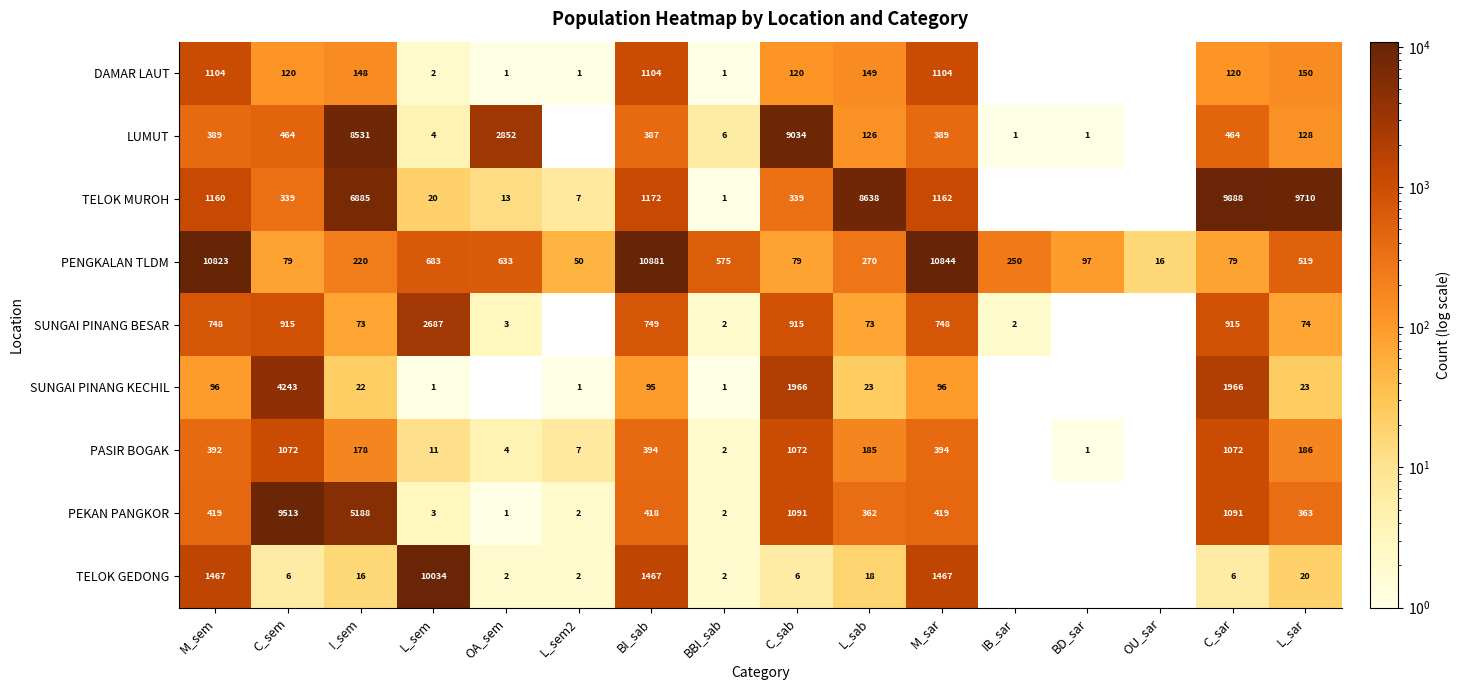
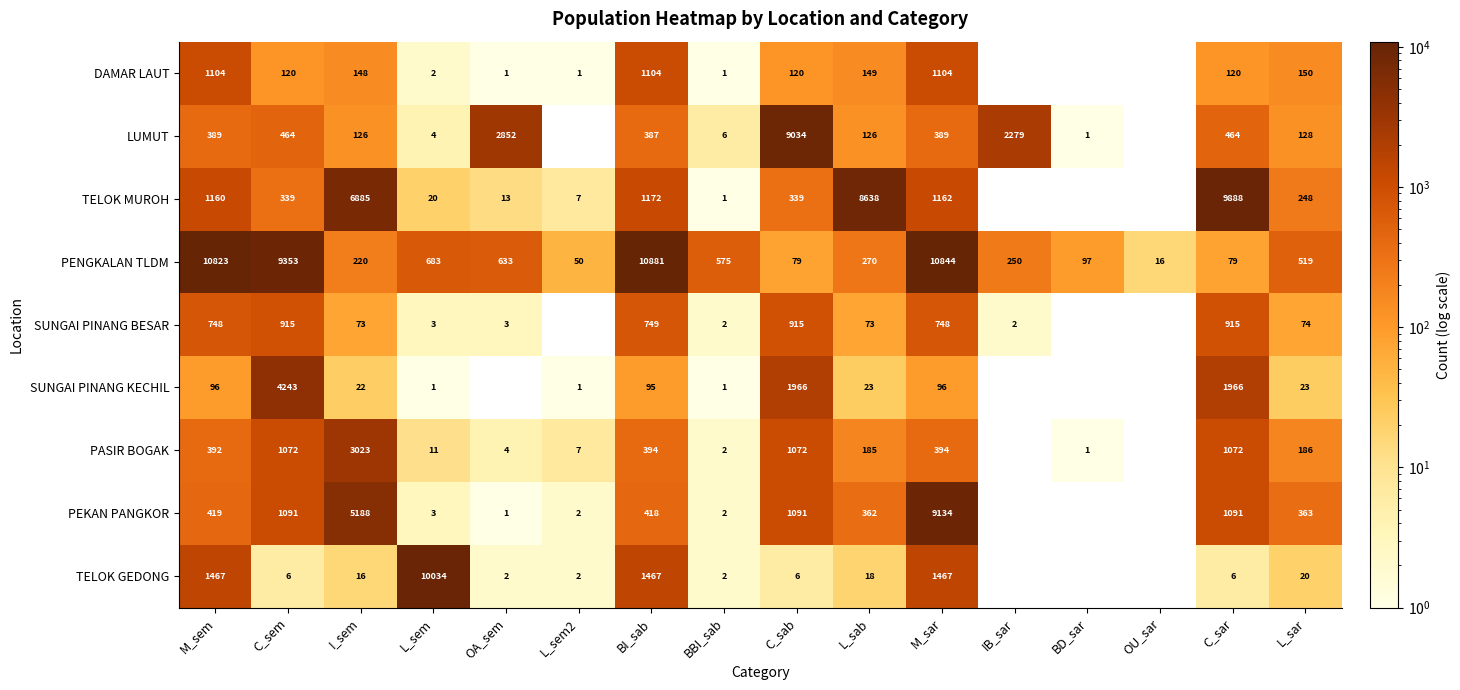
  {
    "DAMAR LAUT": {
      "M_sem": 1104,
      "C_sem": 120,
      "I_sem": 148,
      "L_sem": 2,
      "OA_sem": 1,
      "L_sem2": 1,
      "BI_sab": 1104,
      "BBI_sab": 1,
      "C_sab": 120,
      "L_sab": 149,
      "M_sar": 1104,
      "C_sar": 120,
      "L_sar": 150
    },
    "LUMUT": {
      "M_sem": 389,
      "C_sem": 464,
-     "I_sem": 8531,
+     "I_sem": 126,
      "L_sem": 4,
      "OA_sem": 2852,
      "BI_sab": 387,
      "BBI_sab": 6,
      "C_sab": 9034,
      "L_sab": 126,
      "M_sar": 389,
-     "IB_sar": 1,
+     "IB_sar": 2279,
      "BD_sar": 1,
      "C_sar": 464,
      "L_sar": 128
    },
    "TELOK MUROH": {
      "M_sem": 1160,
      "C_sem": 339,
      "I_sem": 6885,
      "L_sem": 20,
      "OA_sem": 13,
      "L_sem2": 7,
      "BI_sab": 1172,
      "BBI_sab": 1,
      "C_sab": 339,
      "L_sab": 8638,
      "M_sar": 1162,
      "C_sar": 9888,
-     "L_sar": 9710
+     "L_sar": 248
    },
    "PENGKALAN TLDM": {
      "M_sem": 10823,
-     "C_sem": 79,
+     "C_sem": 9353,
      "I_sem": 220,
      "L_sem": 683,
      "OA_sem": 633,
      "L_sem2": 50,
      "BI_sab": 10881,
      "BBI_sab": 575,
      "C_sab": 79,
      "L_sab": 270,
      "M_sar": 10844,
      "IB_sar": 250,
      "BD_sar": 97,
      "OU_sar": 16,
      "C_sar": 79,
      "L_sar": 519
    },
    "SUNGAI PINANG BESAR": {
      "M_sem": 748,
      "C_sem": 915,
      "I_sem": 73,
-     "L_sem": 2687,
+     "L_sem": 3,
      "OA_sem": 3,
      "BI_sab": 749,
      "BBI_sab": 2,
      "C_sab": 915,
      "L_sab": 73,
      "M_sar": 748,
      "IB_sar": 2,
      "C_sar": 915,
      "L_sar": 74
    },
    "SUNGAI PINANG KECHIL": {
      "M_sem": 96,
      "C_sem": 4243,
      "I_sem": 22,
      "L_sem": 1,
      "L_sem2": 1,
      "BI_sab": 95,
      "BBI_sab": 1,
      "C_sab": 1966,
      "L_sab": 23,
      "M_sar": 96,
      "C_sar": 1966,
      "L_sar": 23
    },
    "PASIR BOGAK": {
      "M_sem": 392,
      "C_sem": 1072,
-     "I_sem": 178,
+     "I_sem": 3023,
      "L_sem": 11,
      "OA_sem": 4,
      "L_sem2": 7,
      "BI_sab": 394,
      "BBI_sab": 2,
      "C_sab": 1072,
      "L_sab": 185,
      "M_sar": 394,
      "BD_sar": 1,
      "C_sar": 1072,
      "L_sar": 186
    },
    "PEKAN PANGKOR": {
      "M_sem": 419,
-     "C_sem": 9513,
+     "C_sem": 1091,
      "I_sem": 5188,
      "L_sem": 3,
      "OA_sem": 1,
      "L_sem2": 2,
      "BI_sab": 418,
      "BBI_sab": 2,
      "C_sab": 1091,
      "L_sab": 362,
-     "M_sar": 419,
+     "M_sar": 9134,
      "C_sar": 1091,
      "L_sar": 363
    },
    "TELOK GEDONG": {
      "M_sem": 1467,
      "C_sem": 6,
      "I_sem": 16,
      "L_sem": 10034,
      "OA_sem": 2,
      "L_sem2": 2,
      "BI_sab": 1467,
      "BBI_sab": 2,
      "C_sab": 6,
      "L_sab": 18,
      "M_sar": 1467,
      "C_sar": 6,
      "L_sar": 20
    }
  }
